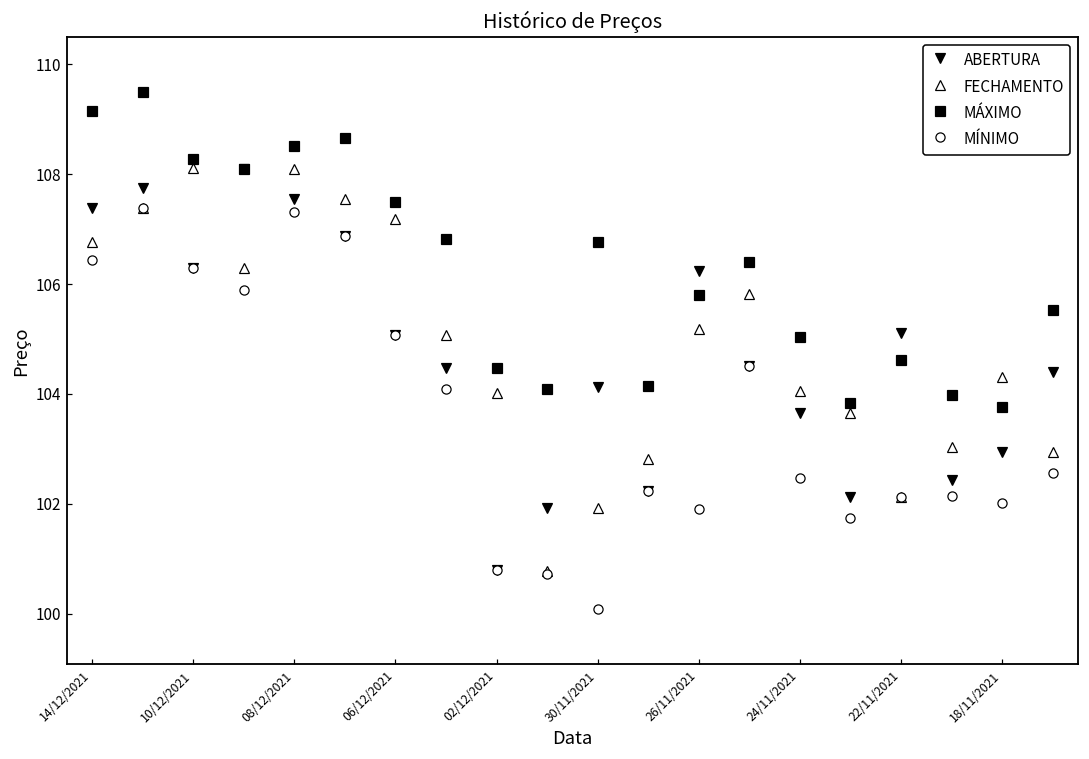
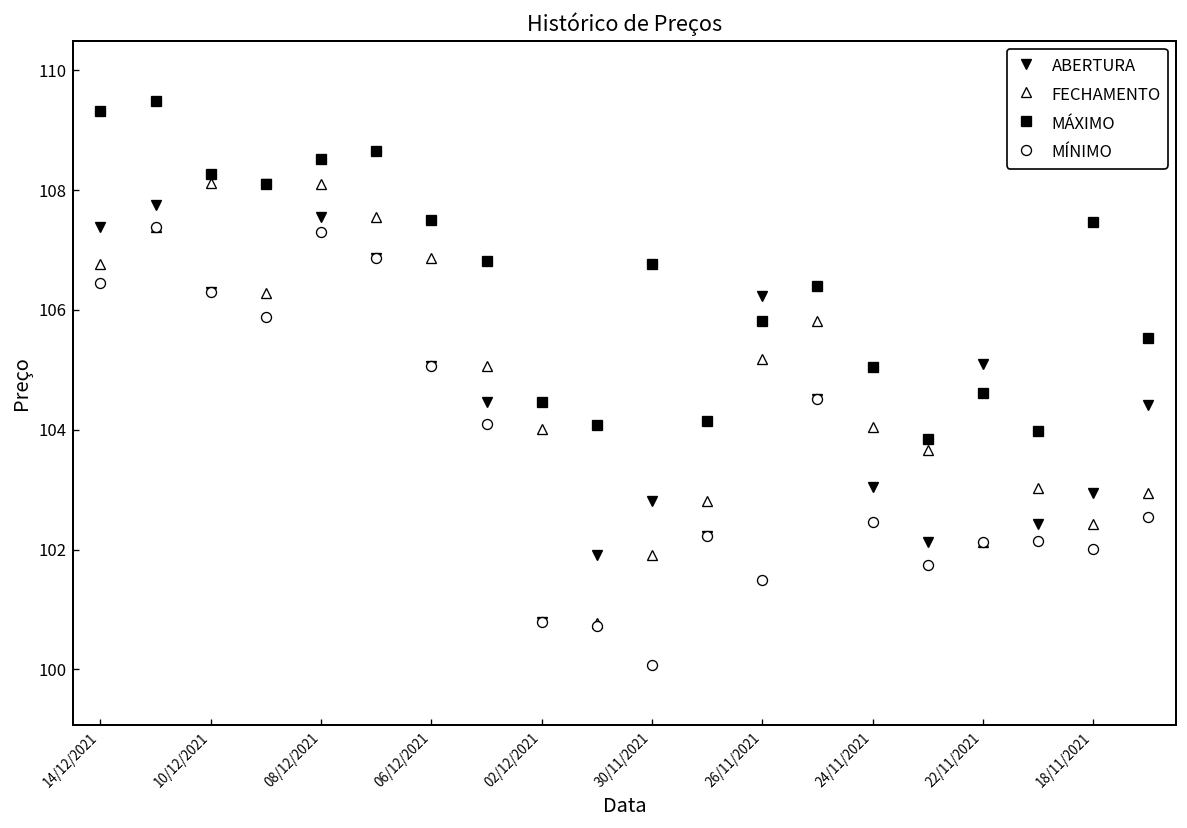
  {
    "ABERTURA": {
      "14/12/2021": 107.4,
      "08/12/2021": 107.6,
-     "30/11/2021": 104.1,
+     "30/11/2021": 102.8,
      "26/11/2021": 106.2,
-     "24/11/2021": 103.7,
+     "24/11/2021": 103.0,
      "22/11/2021": 105.1,
      "18/11/2021": 102.9
    },
    "FECHAMENTO": {
      "14/12/2021": 106.8,
      "10/12/2021": 108.1,
      "08/12/2021": 108.1,
-     "06/12/2021": 107.2,
+     "06/12/2021": 106.9,
      "02/12/2021": 104.0,
      "30/11/2021": 101.9,
      "26/11/2021": 105.2,
      "24/11/2021": 104.0,
-     "18/11/2021": 104.3
+     "18/11/2021": 102.4
    },
    "MÁXIMO": {
-     "14/12/2021": 109.1,
+     "14/12/2021": 109.3,
      "10/12/2021": 108.3,
      "08/12/2021": 108.5,
      "06/12/2021": 107.5,
      "02/12/2021": 104.5,
      "30/11/2021": 106.8,
      "26/11/2021": 105.8,
      "24/11/2021": 105.0,
      "22/11/2021": 104.6,
-     "18/11/2021": 103.8
+     "18/11/2021": 107.5
    },
    "MÍNIMO": {
      "14/12/2021": 106.4,
      "08/12/2021": 107.3,
      "30/11/2021": 100.1,
-     "26/11/2021": 101.9,
+     "26/11/2021": 101.5,
      "24/11/2021": 102.5,
      "18/11/2021": 102.0
    }
  }
